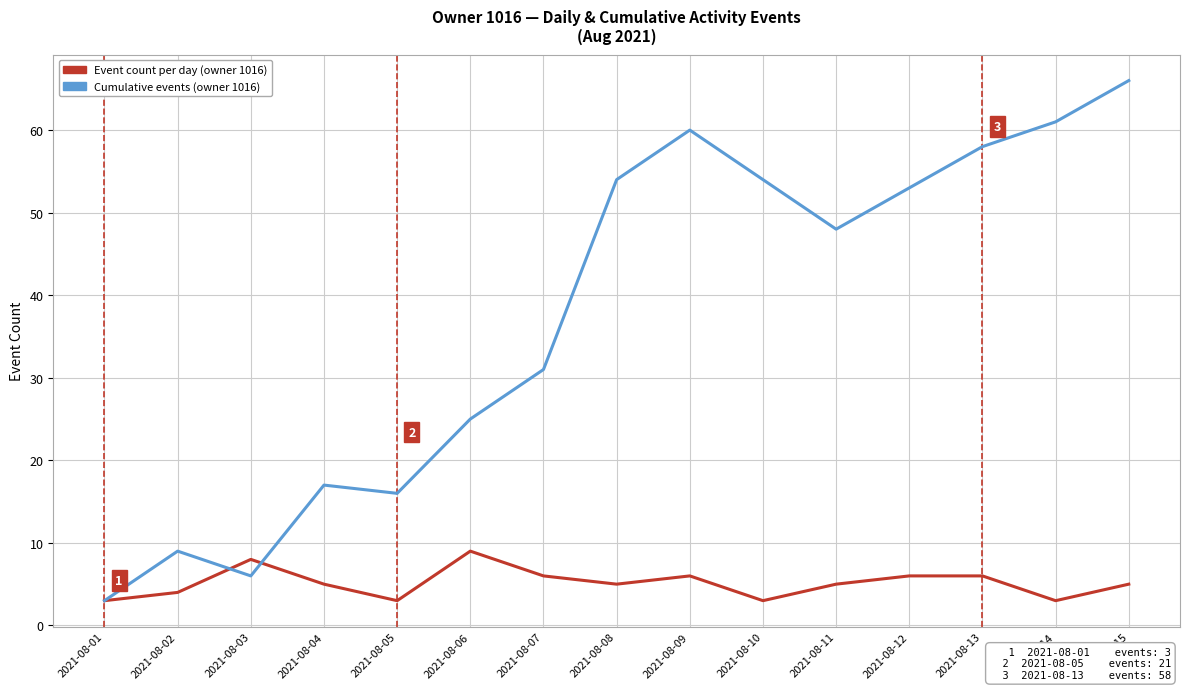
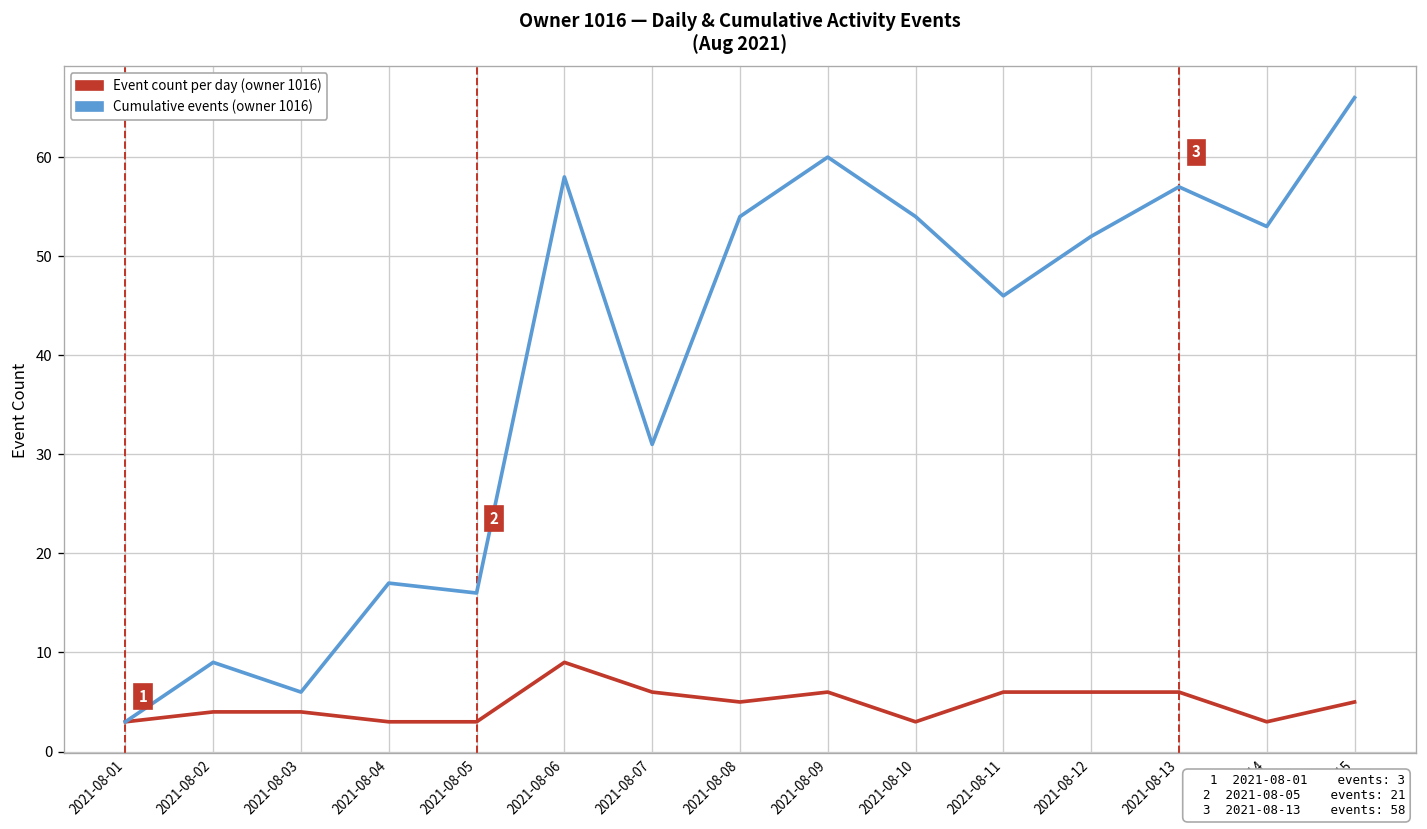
  {
    "Event count per day (owner 1016)": {
      "2021-08-02": 4,
-     "2021-08-03": 8,
-     "2021-08-04": 5,
+     "2021-08-03": 4,
+     "2021-08-04": 3,
      "2021-08-05": 3,
      "2021-08-06": 9,
      "2021-08-07": 6,
      "2021-08-08": 5,
      "2021-08-09": 6,
      "2021-08-10": 3,
-     "2021-08-11": 5,
+     "2021-08-11": 6,
      "2021-08-12": 6,
      "2021-08-13": 6,
      "2021-08-14": 3,
      "2021-08-15": 5
    },
    "Cumulative events (owner 1016)": {
      "2021-08-02": 9,
      "2021-08-03": 6,
      "2021-08-04": 17,
      "2021-08-05": 16,
-     "2021-08-06": 25,
+     "2021-08-06": 58,
      "2021-08-07": 31,
      "2021-08-08": 54,
      "2021-08-09": 60,
      "2021-08-10": 54,
-     "2021-08-11": 48,
-     "2021-08-12": 53,
-     "2021-08-13": 58,
-     "2021-08-14": 61,
+     "2021-08-11": 46,
+     "2021-08-12": 52,
+     "2021-08-13": 57,
+     "2021-08-14": 53,
      "2021-08-15": 66
    }
  }
